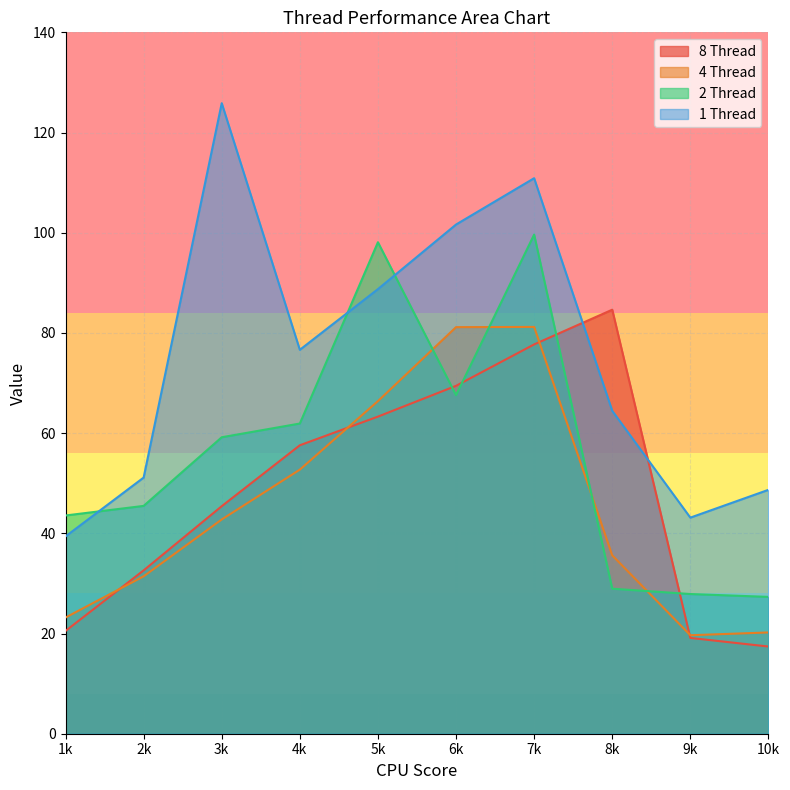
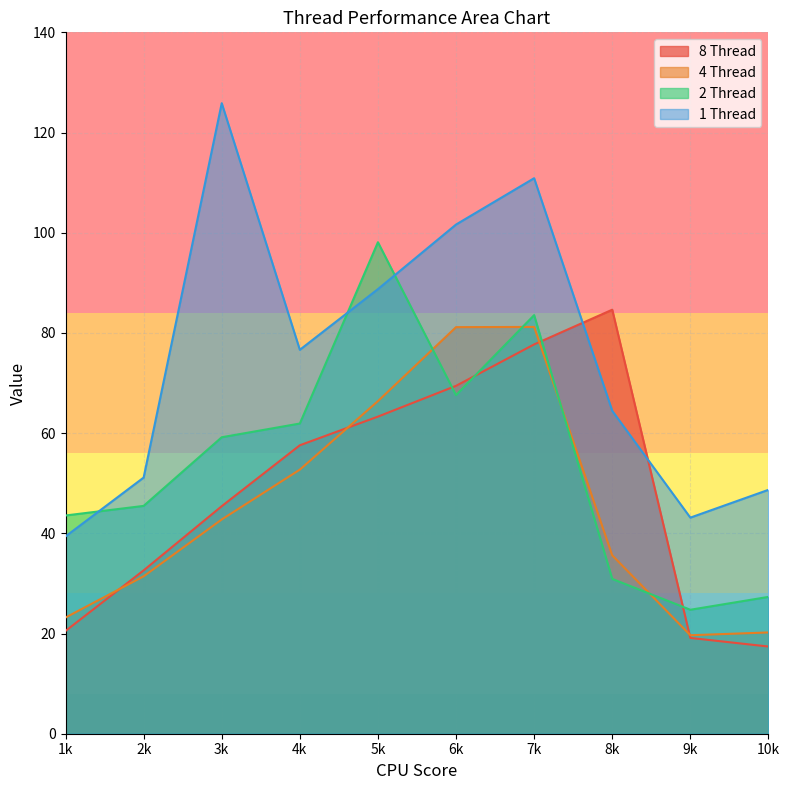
  {
    "2 Thread": {
      "1k": 44,
      "2k": 45,
      "3k": 59,
      "4k": 62,
      "5k": 98,
      "6k": 68,
-     "7k": 100,
-     "8k": 29,
-     "9k": 28,
+     "7k": 84,
+     "8k": 31,
+     "9k": 25,
      "10k": 27
    },
    "1 Thread": {
      "1k": 39,
      "2k": 51,
      "3k": 126,
      "4k": 77,
      "5k": 89,
      "6k": 102,
      "7k": 111,
      "8k": 64,
      "9k": 43,
      "10k": 49
    }
  }
